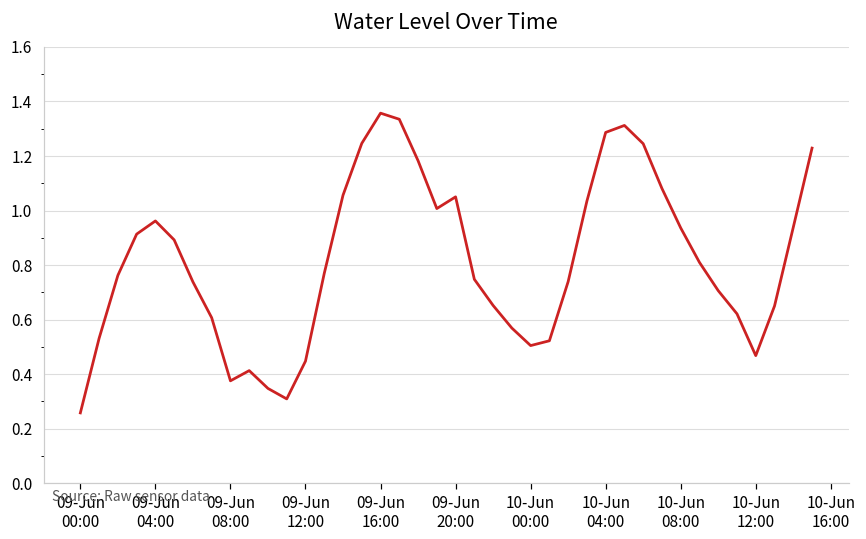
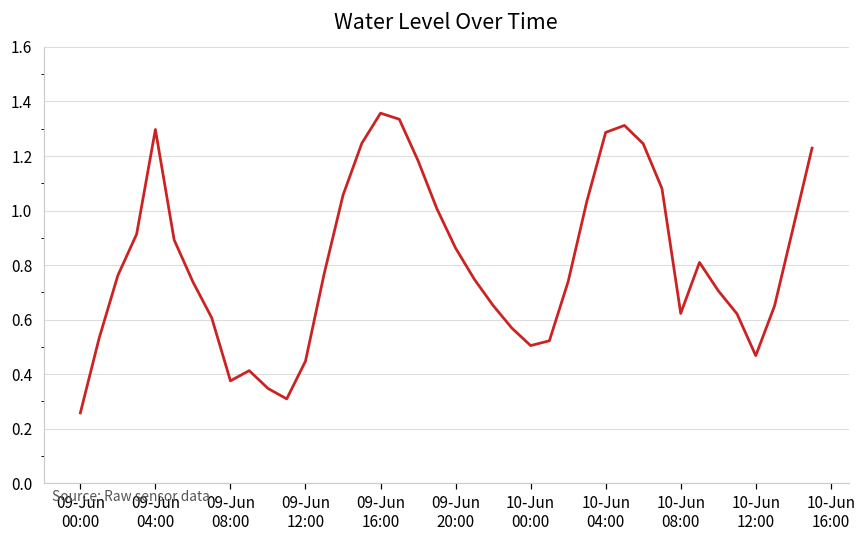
  {
    "09-Jun 00:00": 0.26,
-   "09-Jun 04:00": 0.96,
+   "09-Jun 04:00": 1.30,
    "09-Jun 08:00": 0.38,
    "09-Jun 12:00": 0.45,
    "09-Jun 16:00": 1.36,
-   "09-Jun 20:00": 1.05,
+   "09-Jun 20:00": 0.86,
    "10-Jun 00:00": 0.51,
    "10-Jun 04:00": 1.29,
-   "10-Jun 08:00": 0.94,
+   "10-Jun 08:00": 0.62,
    "10-Jun 12:00": 0.47
  }
